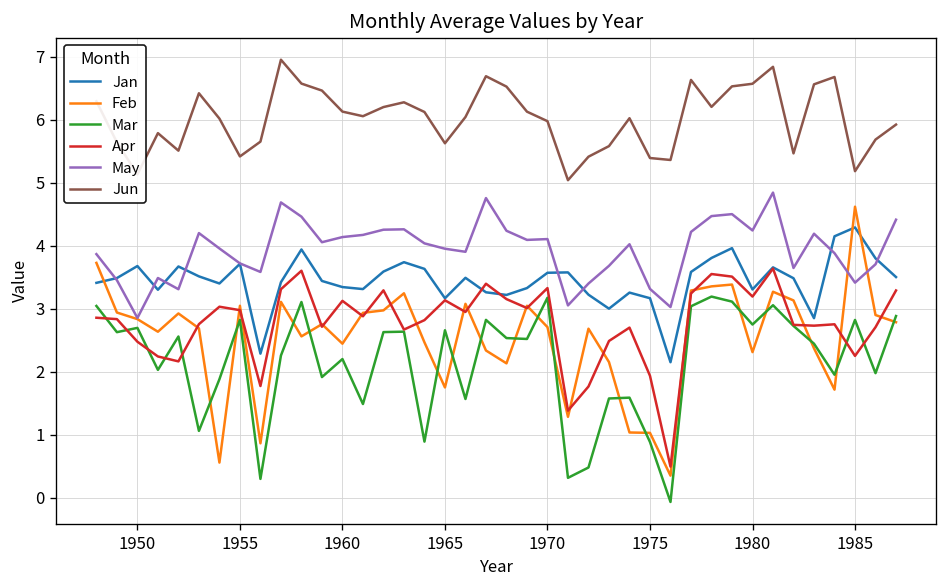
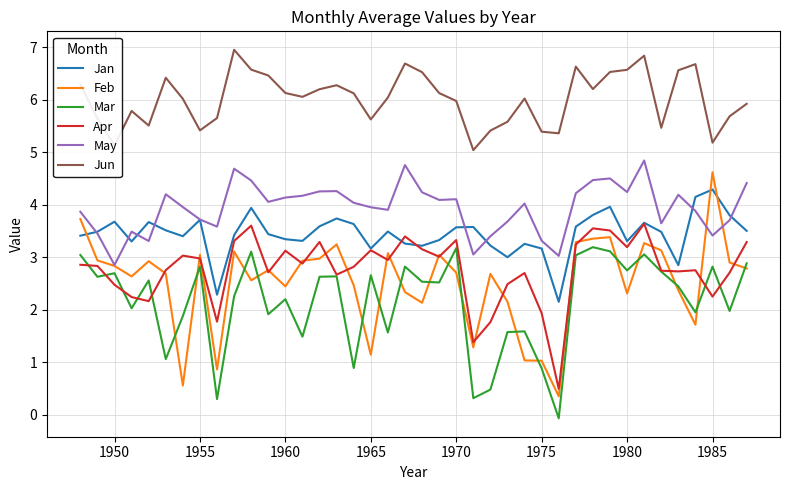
  {
    "Jan": {
      "1950": 3.7,
      "1960": 3.3,
      "1970": 3.6,
      "1975": 3.2,
      "1980": 3.3,
      "1985": 4.3
    },
    "Feb": {
      "1955": 3.0,
      "1960": 2.4,
-     "1965": 1.7,
+     "1965": 1.1,
      "1970": 2.7,
      "1975": 1.0,
      "1980": 2.3,
      "1985": 4.6
    },
    "Mar": {
      "1950": 2.7,
      "1955": 2.8,
      "1960": 2.2,
      "1965": 2.7,
      "1970": 3.2,
      "1975": 0.9,
      "1980": 2.7,
      "1985": 2.8
    },
    "Apr": {
      "1950": 2.5,
      "1955": 3.0,
      "1960": 3.1,
      "1970": 3.3,
      "1975": 1.9,
      "1980": 3.2,
      "1985": 2.2
    },
    "May": {
      "1960": 4.1,
      "1965": 4.0,
      "1970": 4.1,
      "1975": 3.3,
      "1980": 4.2,
      "1985": 3.4
    },
    "Jun": {
      "1955": 5.4,
      "1960": 6.1,
      "1965": 5.6,
      "1970": 6.0,
      "1975": 5.4,
      "1980": 6.6,
      "1985": 5.2
    }
  }
